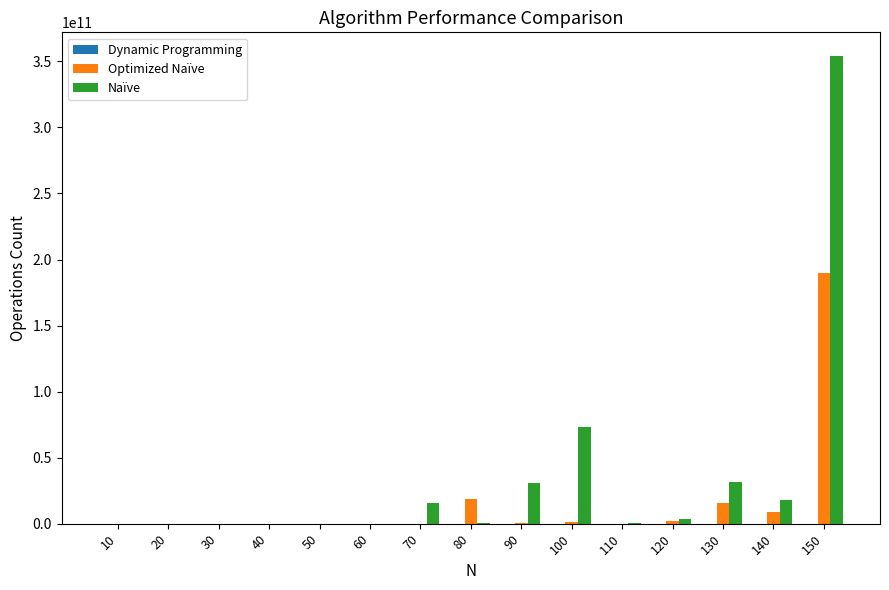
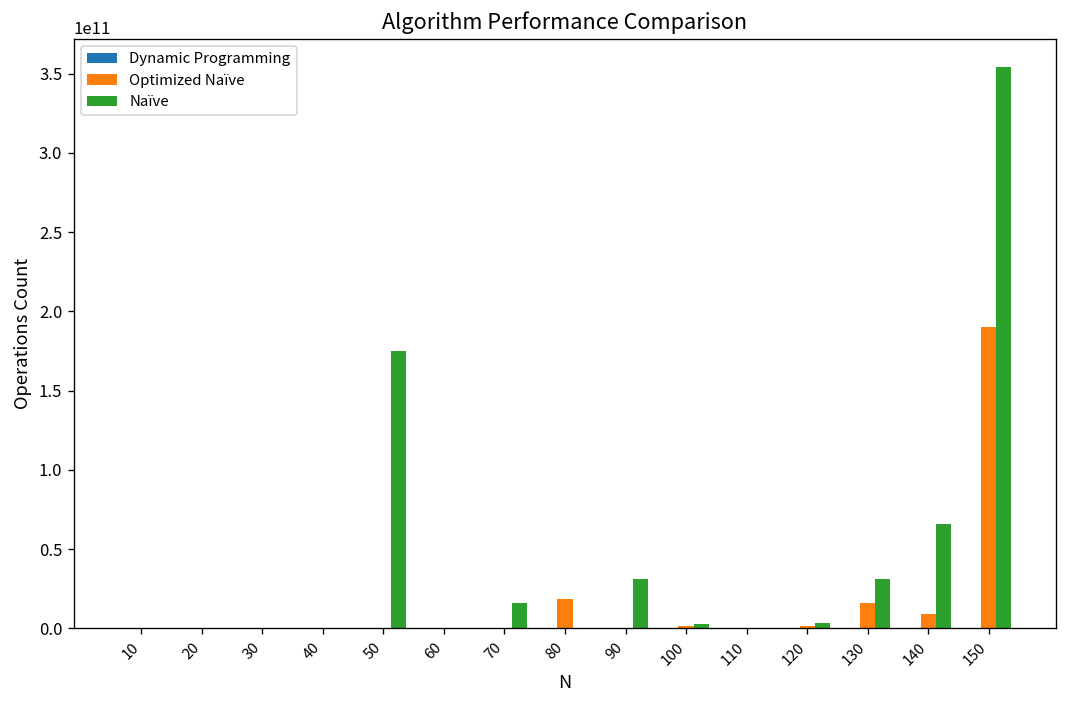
  {
    "Optimized Naïve": {
      "80": 19000000000,
      "130": 16000000000,
      "140": 9000000000,
      "150": 190000000000
    },
    "Naïve": {
-     "50": 0,
+     "50": 175000000000,
      "70": 16000000000,
      "90": 31000000000,
-     "100": 73000000000,
+     "100": 3000000000,
      "120": 3000000000,
      "130": 31000000000,
-     "140": 18000000000,
+     "140": 66000000000,
      "150": 354000000000
    }
  }
